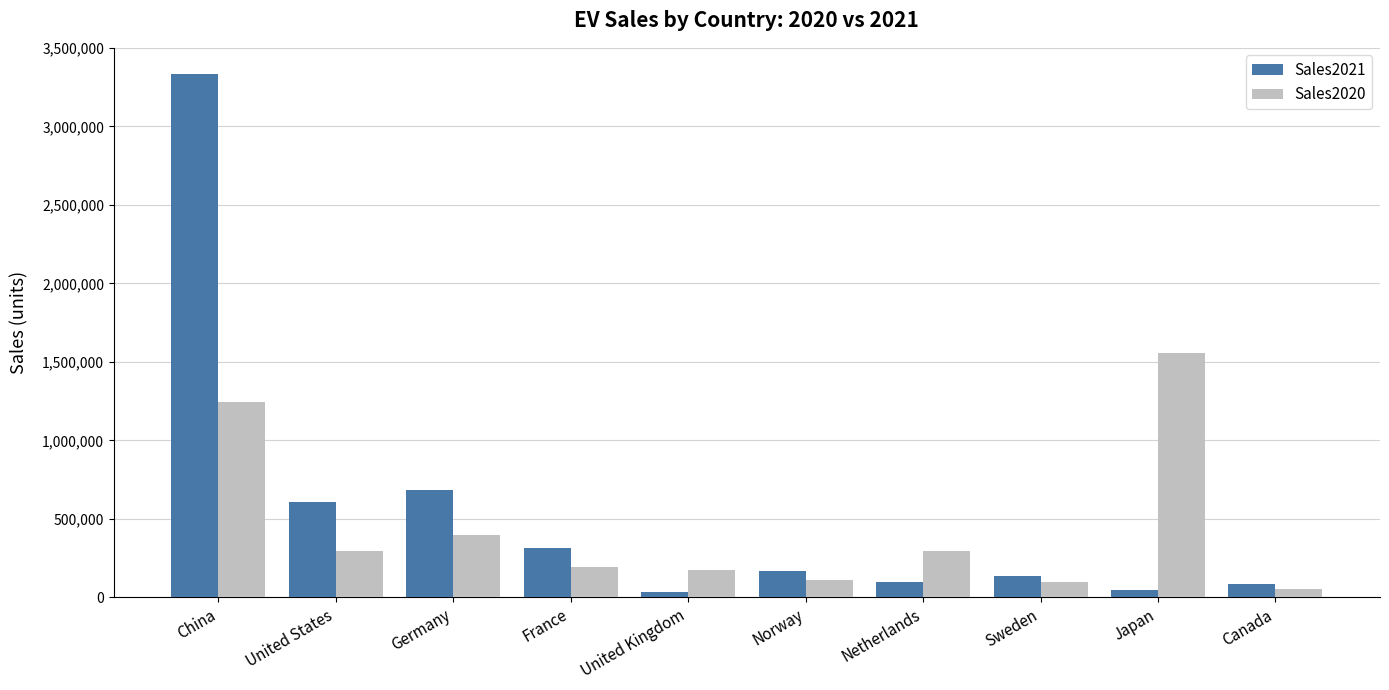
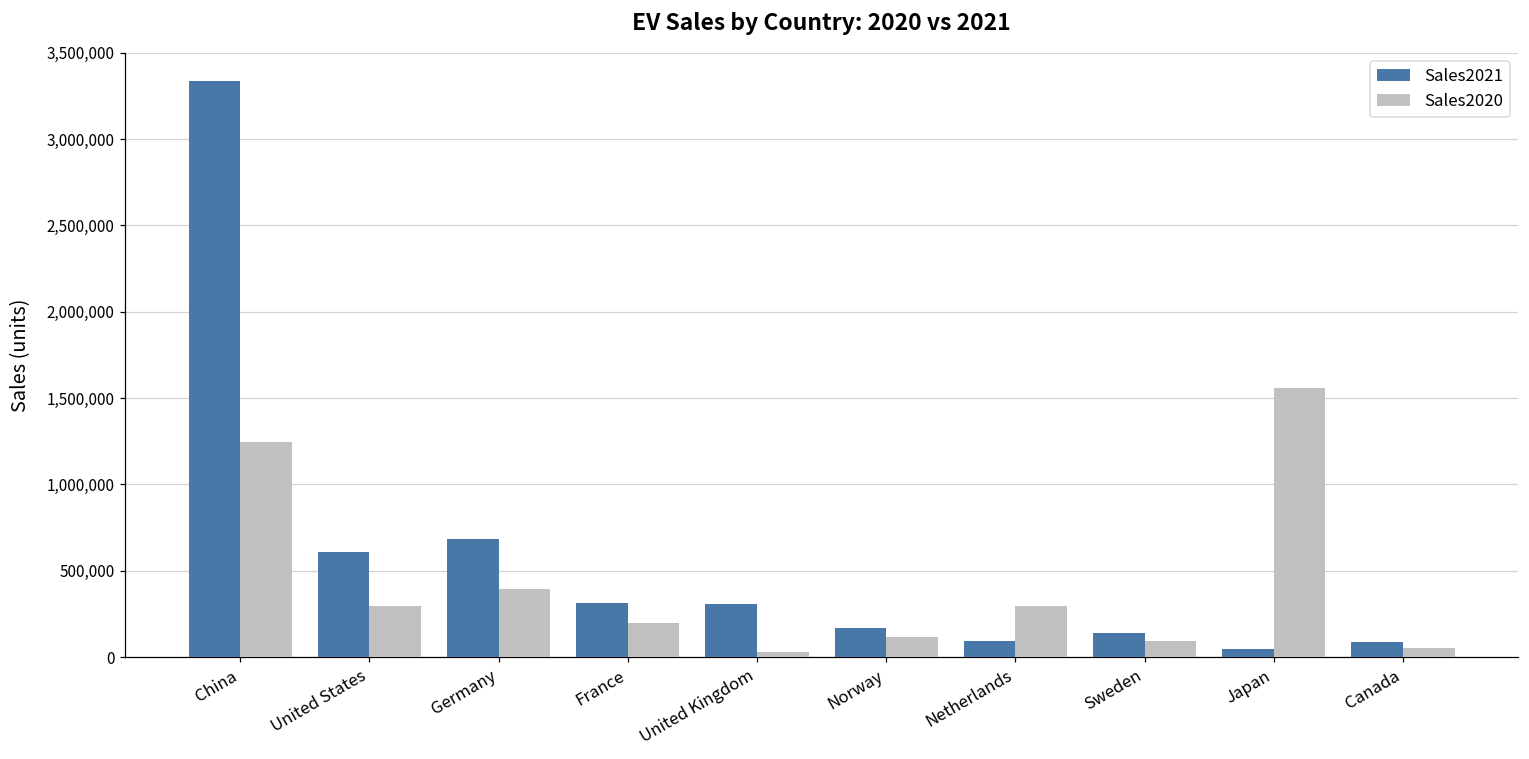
  {
    "Sales2021": {
      "China": "3,330,000",
      "United States": "610,000",
      "Germany": "680,000",
      "France": "320,000",
-     "United Kingdom": "30,000",
+     "United Kingdom": "310,000",
      "Norway": "170,000",
      "Netherlands": "100,000",
      "Sweden": "140,000",
      "Japan": "40,000",
      "Canada": "90,000"
    },
    "Sales2020": {
      "China": "1,250,000",
      "United States": "300,000",
      "Germany": "390,000",
      "France": "190,000",
-     "United Kingdom": "180,000",
+     "United Kingdom": "30,000",
      "Norway": "110,000",
      "Netherlands": "290,000",
      "Sweden": "100,000",
      "Japan": "1,560,000",
      "Canada": "50,000"
    }
  }
